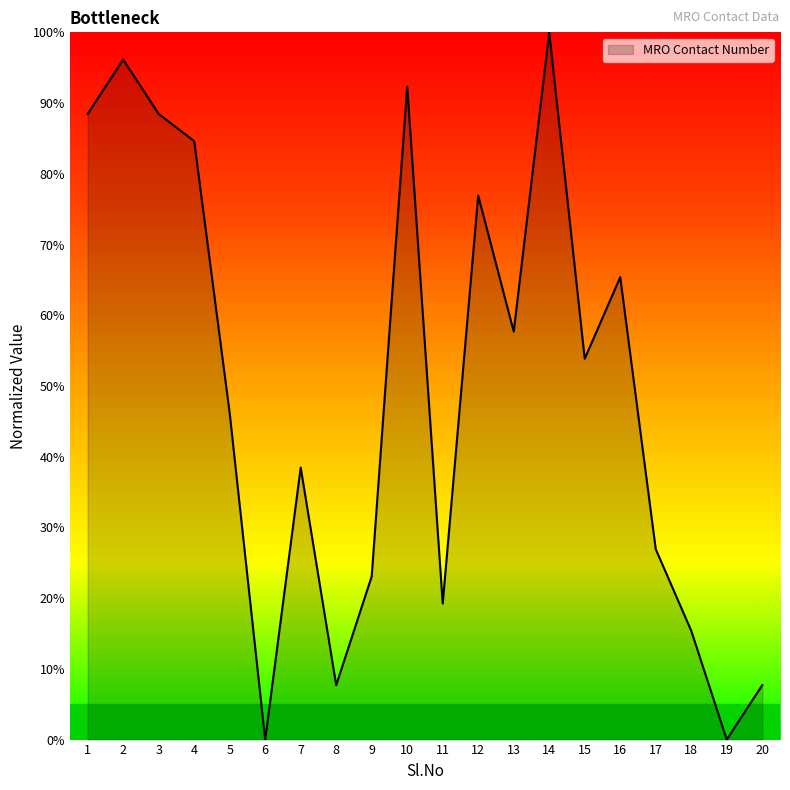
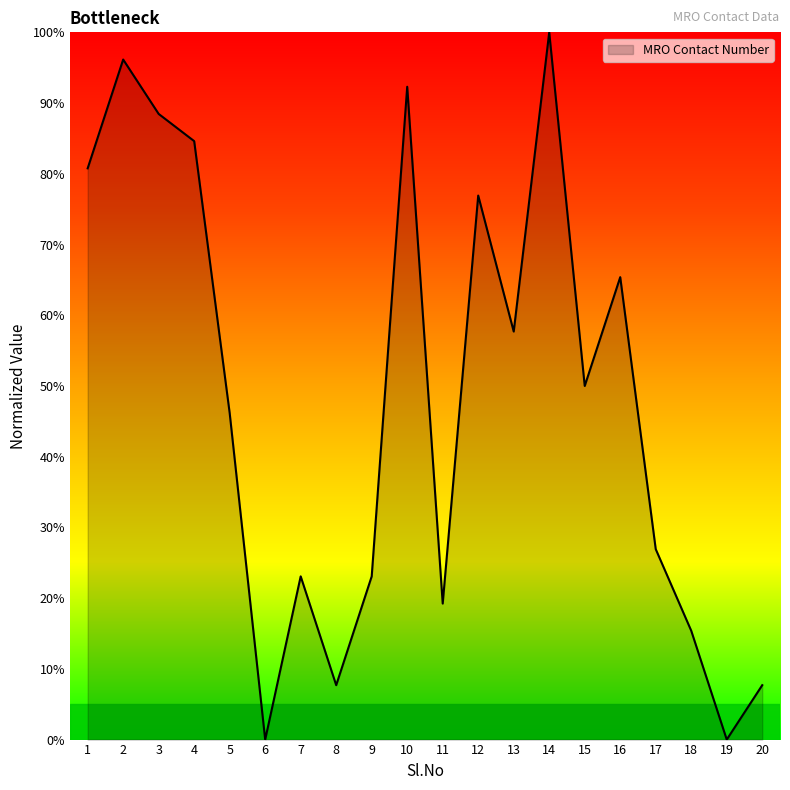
  {
-   "1": "88%",
+   "1": "81%",
    "2": "96%",
    "3": "88%",
    "4": "85%",
    "5": "46%",
-   "7": "38%",
+   "7": "23%",
    "8": "8%",
    "9": "23%",
    "10": "92%",
    "11": "19%",
    "12": "77%",
    "13": "58%",
    "14": "100%",
-   "15": "54%",
+   "15": "50%",
    "16": "65%",
    "17": "27%",
    "18": "15%",
    "20": "8%"
  }
